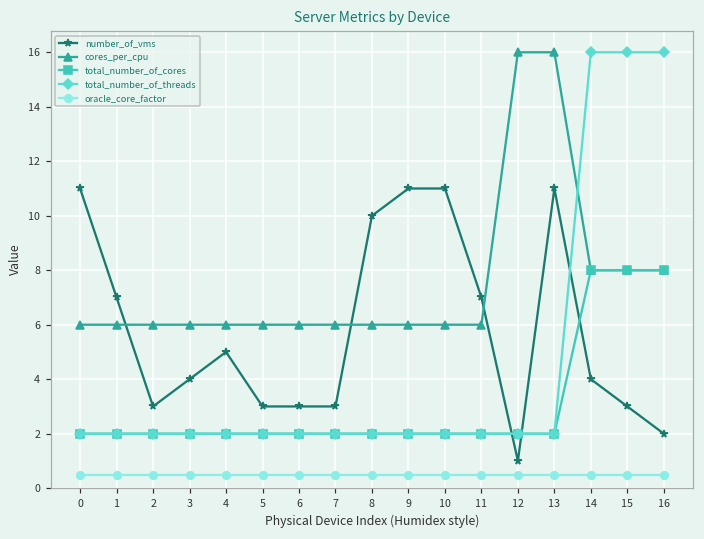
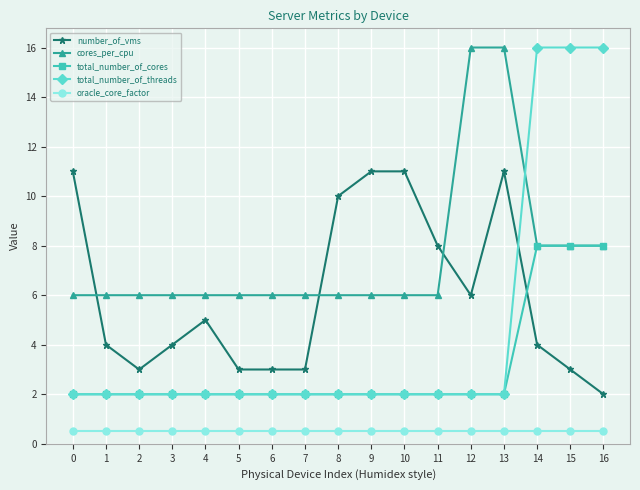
  {
    "number_of_vms": {
      "0": 11,
-     "1": 7,
+     "1": 4,
      "2": 3,
      "3": 4,
      "4": 5,
      "5": 3,
      "6": 3,
      "7": 3,
      "8": 10,
      "9": 11,
      "10": 11,
-     "11": 7,
-     "12": 1,
+     "11": 8,
+     "12": 6,
      "13": 11,
      "14": 4,
      "15": 3,
      "16": 2
    }
  }
